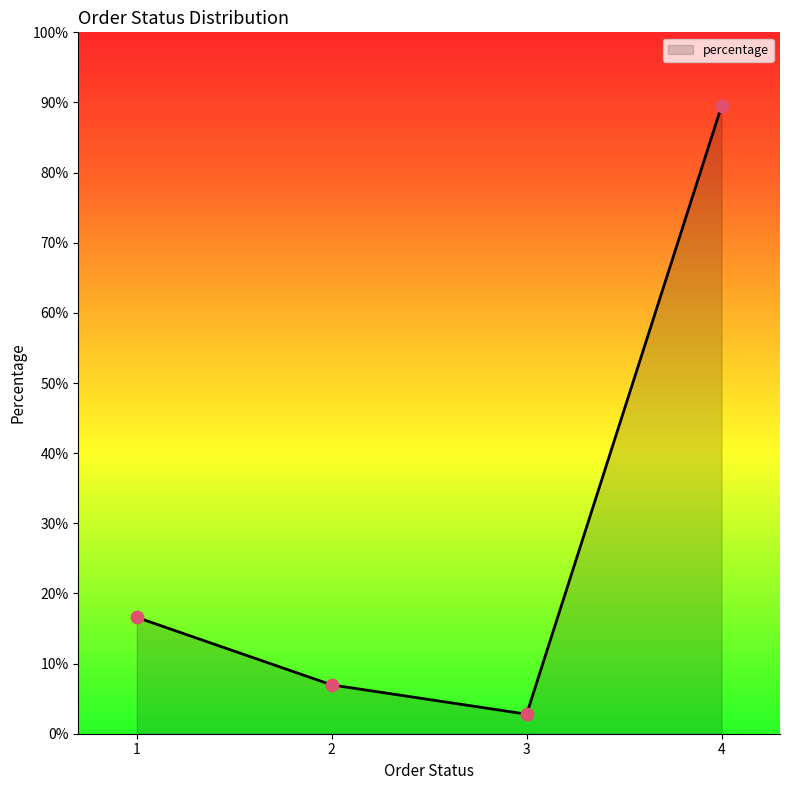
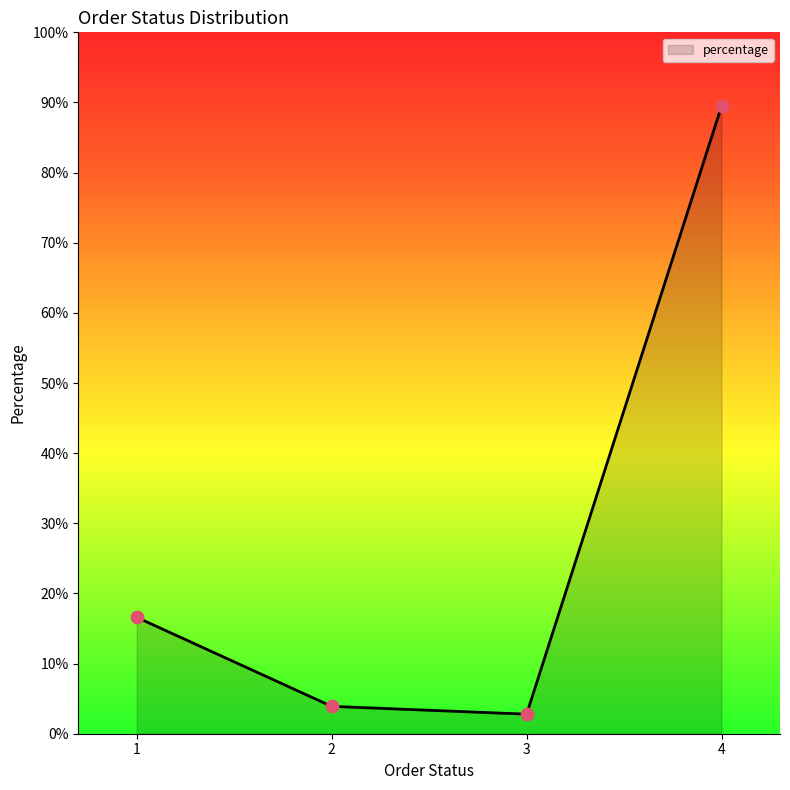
  {
    "1": "17%",
-   "2": "7%",
+   "2": "4%",
    "3": "3%",
    "4": "89%"
  }
